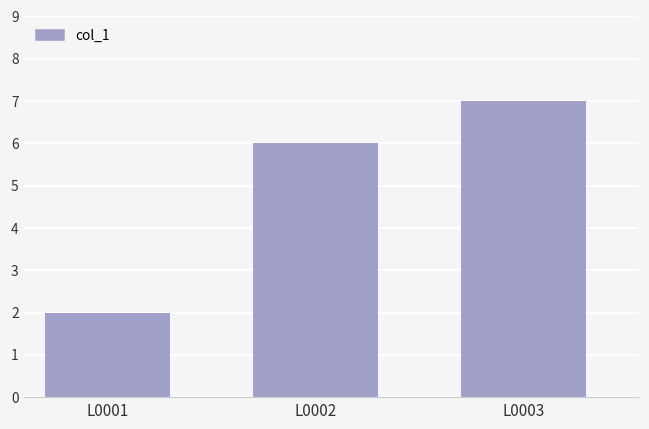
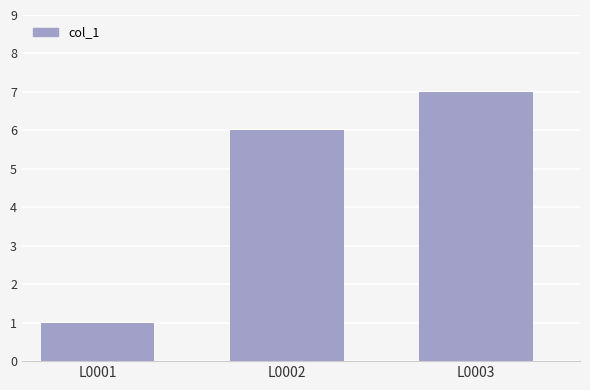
  {
-   "L0001": 2,
+   "L0001": 1,
    "L0002": 6,
    "L0003": 7
  }
